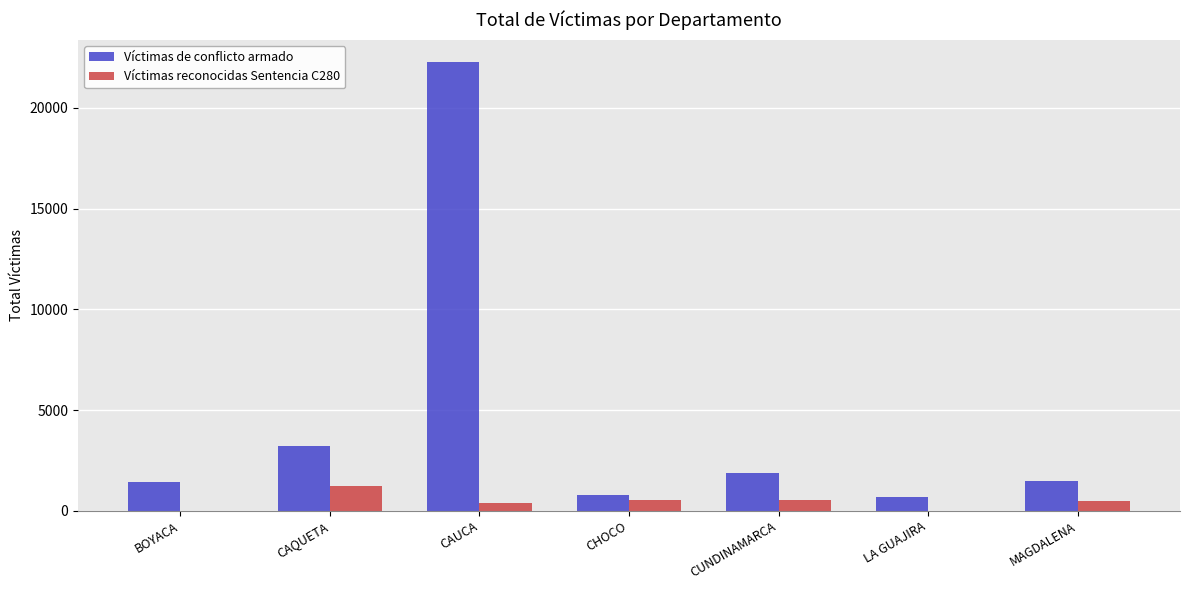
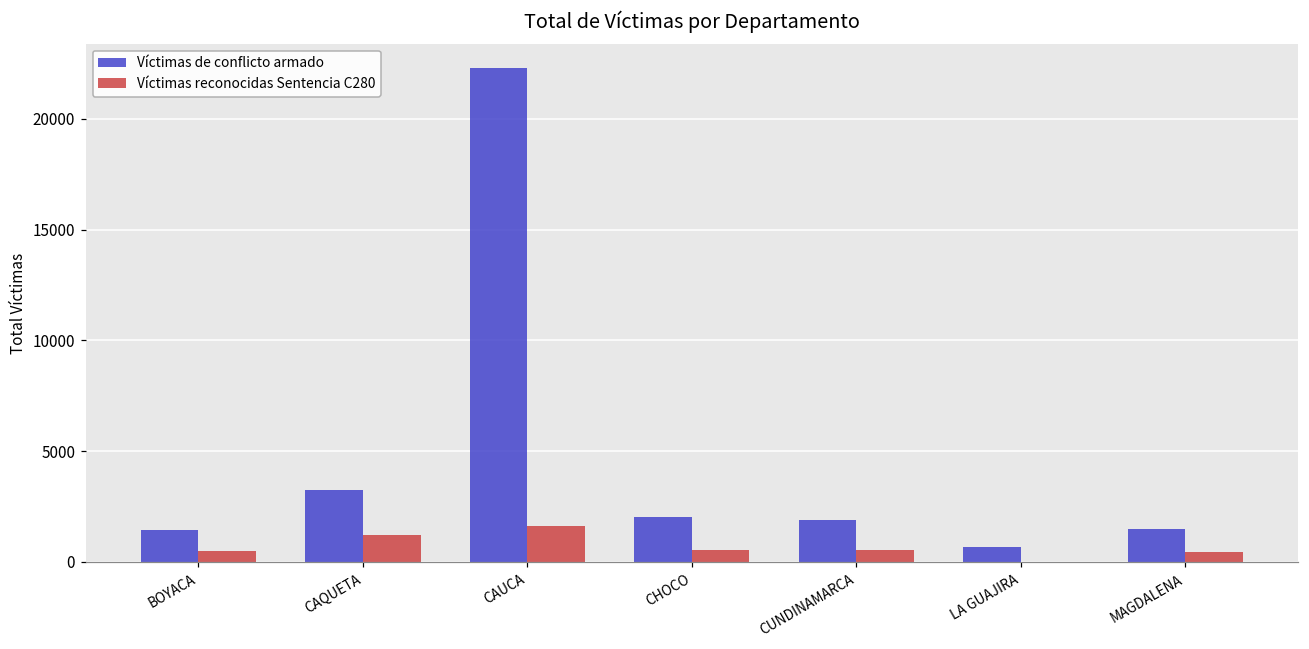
  {
    "Víctimas de conflicto armado": {
      "BOYACA": 1500,
      "CAQUETA": 3200,
      "CAUCA": 22300,
-     "CHOCO": 800,
+     "CHOCO": 2000,
      "CUNDINAMARCA": 1900,
      "LA GUAJIRA": 700,
      "MAGDALENA": 1500
    },
    "Víctimas reconocidas Sentencia C280": {
-     "BOYACA": 0,
+     "BOYACA": 500,
      "CAQUETA": 1200,
-     "CAUCA": 400,
+     "CAUCA": 1600,
      "CHOCO": 600,
      "CUNDINAMARCA": 500,
      "LA GUAJIRA": 0,
      "MAGDALENA": 500
    }
  }
